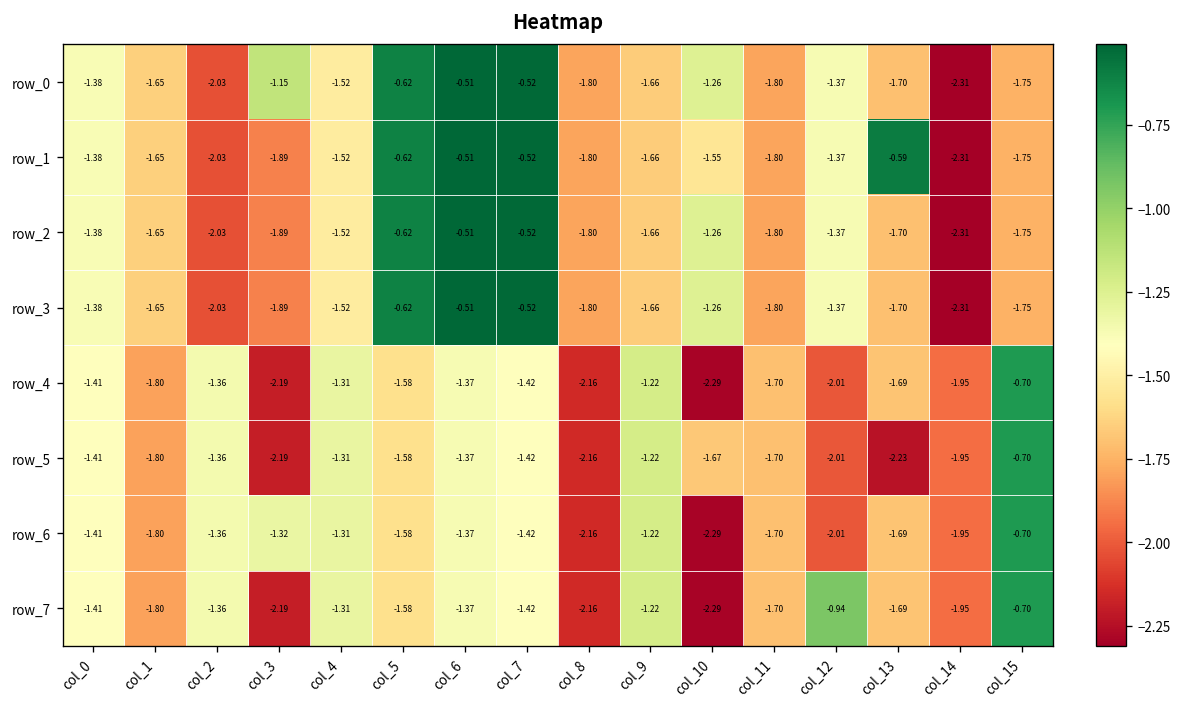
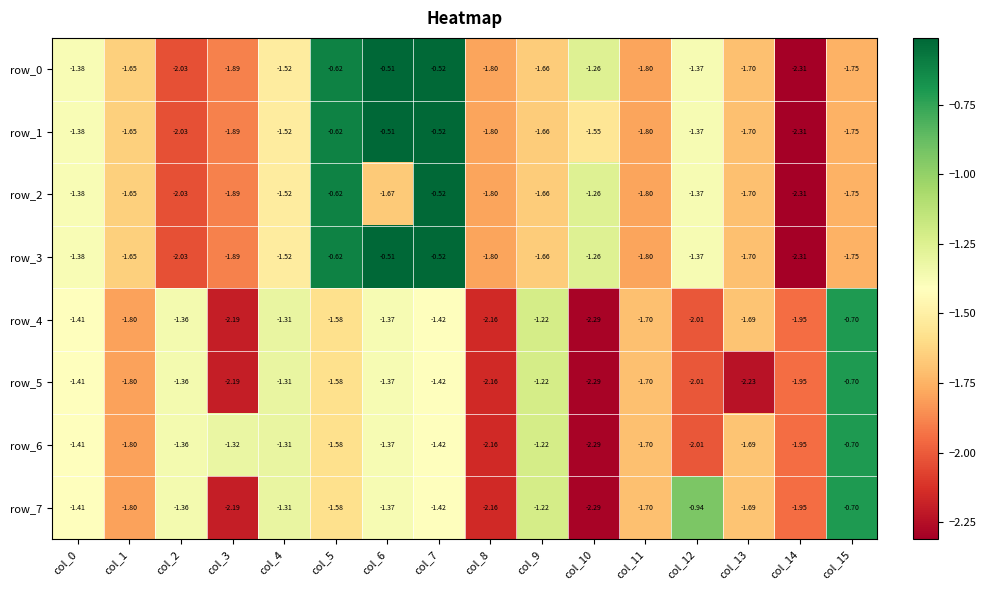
  {
    "row_0": {
      "col_0": -1.38,
      "col_1": -1.65,
      "col_2": -2.03,
-     "col_3": -1.15,
+     "col_3": -1.89,
      "col_4": -1.52,
      "col_5": -0.62,
      "col_6": -0.51,
      "col_7": -0.52,
      "col_8": -1.80,
      "col_9": -1.66,
      "col_10": -1.26,
      "col_11": -1.80,
      "col_12": -1.37,
      "col_13": -1.70,
      "col_14": -2.31,
      "col_15": -1.75
    },
    "row_1": {
      "col_0": -1.38,
      "col_1": -1.65,
      "col_2": -2.03,
      "col_3": -1.89,
      "col_4": -1.52,
      "col_5": -0.62,
      "col_6": -0.51,
      "col_7": -0.52,
      "col_8": -1.80,
      "col_9": -1.66,
      "col_10": -1.55,
      "col_11": -1.80,
      "col_12": -1.37,
-     "col_13": -0.59,
+     "col_13": -1.70,
      "col_14": -2.31,
      "col_15": -1.75
    },
    "row_2": {
      "col_0": -1.38,
      "col_1": -1.65,
      "col_2": -2.03,
      "col_3": -1.89,
      "col_4": -1.52,
      "col_5": -0.62,
-     "col_6": -0.51,
+     "col_6": -1.67,
      "col_7": -0.52,
      "col_8": -1.80,
      "col_9": -1.66,
      "col_10": -1.26,
      "col_11": -1.80,
      "col_12": -1.37,
      "col_13": -1.70,
      "col_14": -2.31,
      "col_15": -1.75
    },
    "row_3": {
      "col_0": -1.38,
      "col_1": -1.65,
      "col_2": -2.03,
      "col_3": -1.89,
      "col_4": -1.52,
      "col_5": -0.62,
      "col_6": -0.51,
      "col_7": -0.52,
      "col_8": -1.80,
      "col_9": -1.66,
      "col_10": -1.26,
      "col_11": -1.80,
      "col_12": -1.37,
      "col_13": -1.70,
      "col_14": -2.31,
      "col_15": -1.75
    },
    "row_4": {
      "col_0": -1.41,
      "col_1": -1.80,
      "col_2": -1.36,
      "col_3": -2.19,
      "col_4": -1.31,
      "col_5": -1.58,
      "col_6": -1.37,
      "col_7": -1.42,
      "col_8": -2.16,
      "col_9": -1.22,
      "col_10": -2.29,
      "col_11": -1.70,
      "col_12": -2.01,
      "col_13": -1.69,
      "col_14": -1.95,
      "col_15": -0.70
    },
    "row_5": {
      "col_0": -1.41,
      "col_1": -1.80,
      "col_2": -1.36,
      "col_3": -2.19,
      "col_4": -1.31,
      "col_5": -1.58,
      "col_6": -1.37,
      "col_7": -1.42,
      "col_8": -2.16,
      "col_9": -1.22,
-     "col_10": -1.67,
+     "col_10": -2.29,
      "col_11": -1.70,
      "col_12": -2.01,
      "col_13": -2.23,
      "col_14": -1.95,
      "col_15": -0.70
    },
    "row_6": {
      "col_0": -1.41,
      "col_1": -1.80,
      "col_2": -1.36,
      "col_3": -1.32,
      "col_4": -1.31,
      "col_5": -1.58,
      "col_6": -1.37,
      "col_7": -1.42,
      "col_8": -2.16,
      "col_9": -1.22,
      "col_10": -2.29,
      "col_11": -1.70,
      "col_12": -2.01,
      "col_13": -1.69,
      "col_14": -1.95,
      "col_15": -0.70
    },
    "row_7": {
      "col_0": -1.41,
      "col_1": -1.80,
      "col_2": -1.36,
      "col_3": -2.19,
      "col_4": -1.31,
      "col_5": -1.58,
      "col_6": -1.37,
      "col_7": -1.42,
      "col_8": -2.16,
      "col_9": -1.22,
      "col_10": -2.29,
      "col_11": -1.70,
      "col_12": -0.94,
      "col_13": -1.69,
      "col_14": -1.95,
      "col_15": -0.70
    }
  }
